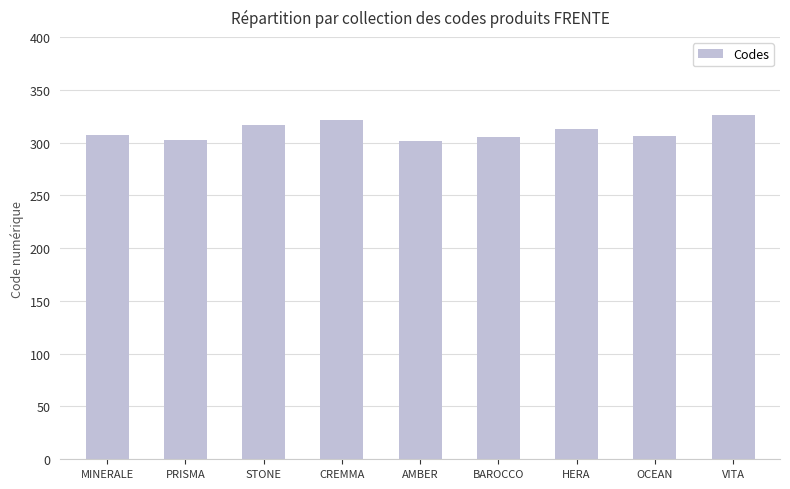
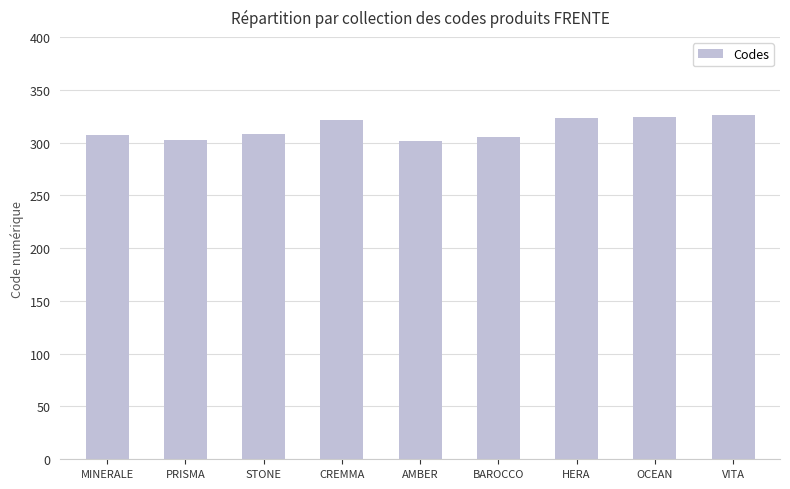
  {
    "MINERALE": 307,
    "PRISMA": 302,
-   "STONE": 317,
+   "STONE": 308,
    "CREMMA": 321,
    "AMBER": 301,
    "BAROCCO": 305,
-   "HERA": 313,
-   "OCEAN": 306,
+   "HERA": 323,
+   "OCEAN": 324,
    "VITA": 326
  }
